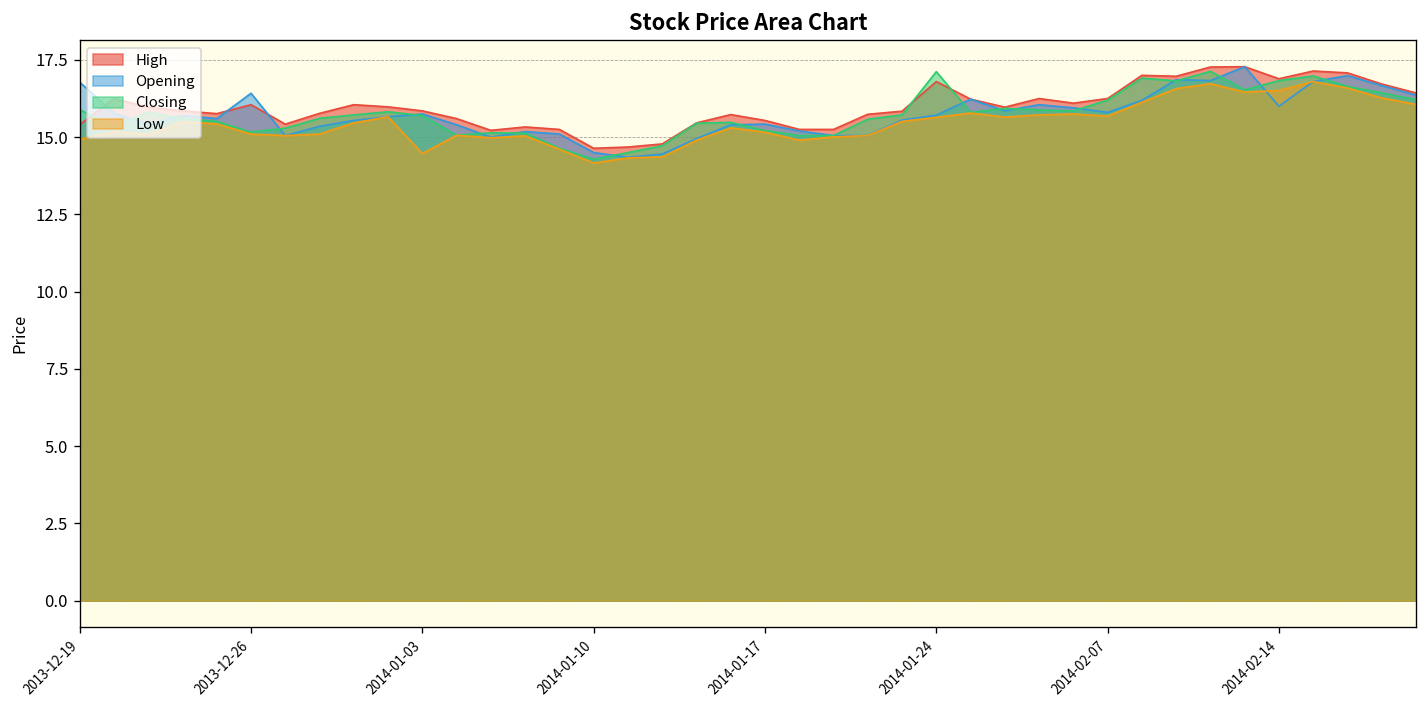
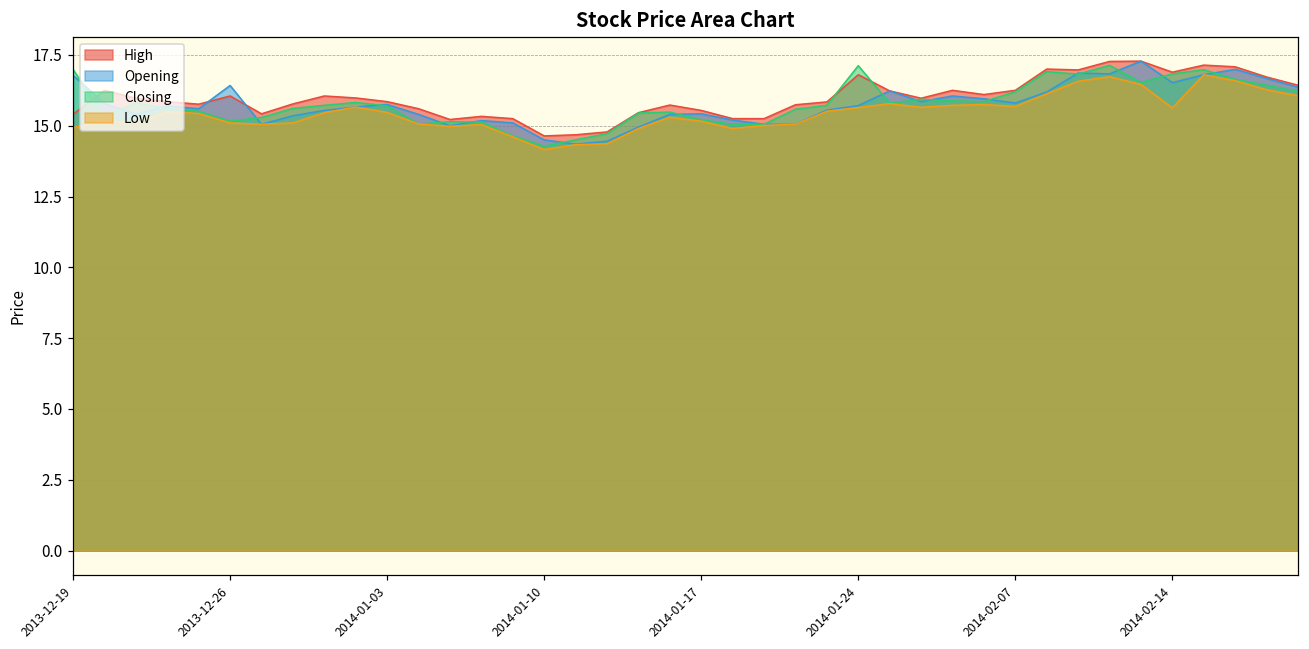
  {
    "High": {
      "2013-12-19": 15.4,
      "2013-12-26": 16.1,
      "2014-01-03": 15.9,
      "2014-01-10": 14.6,
      "2014-01-17": 15.5,
      "2014-01-24": 16.8
    },
    "Opening": {
      "2013-12-19": 16.8,
      "2013-12-26": 16.4,
      "2014-01-10": 14.5,
      "2014-01-17": 15.4,
      "2014-02-07": 15.8,
-     "2014-02-14": 16.0
+     "2014-02-14": 16.5
    },
    "Closing": {
-     "2013-12-19": 15.9,
+     "2013-12-19": 17.0,
      "2014-01-10": 14.3,
      "2014-01-24": 17.1
    },
    "Low": {
      "2013-12-19": 14.9,
-     "2014-01-03": 14.5,
+     "2014-01-03": 15.5,
      "2014-01-10": 14.2,
      "2014-02-07": 15.7,
-     "2014-02-14": 16.5
+     "2014-02-14": 15.6
    }
  }
